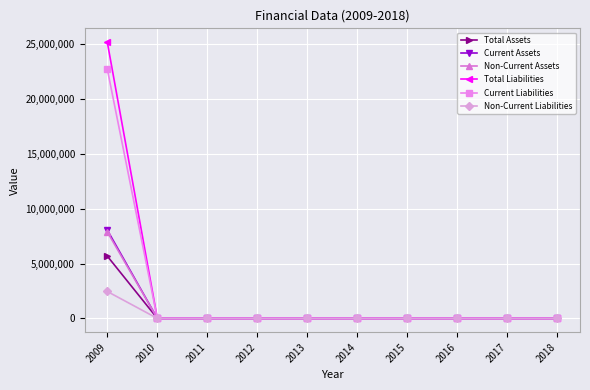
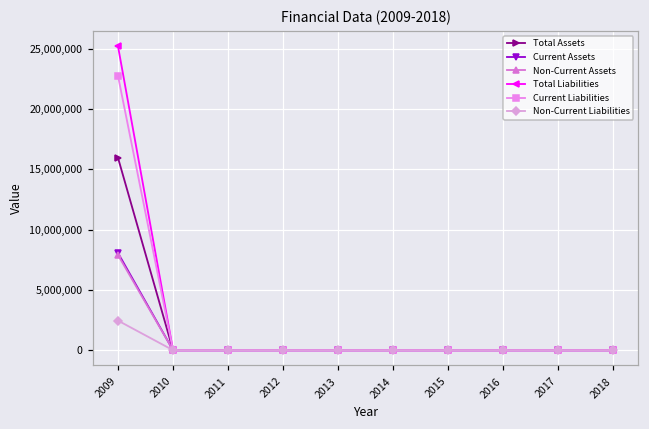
  {
    "Total Assets": {
-     "2009": "5,700,000"
+     "2009": "15,900,000"
    },
    "Total Liabilities": {
      "2009": "25,200,000"
    }
  }
